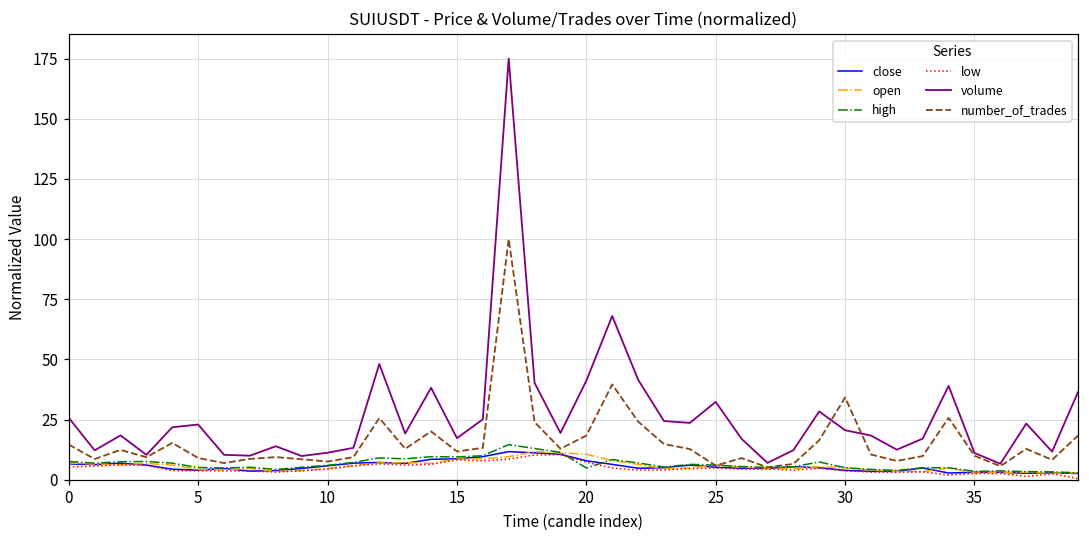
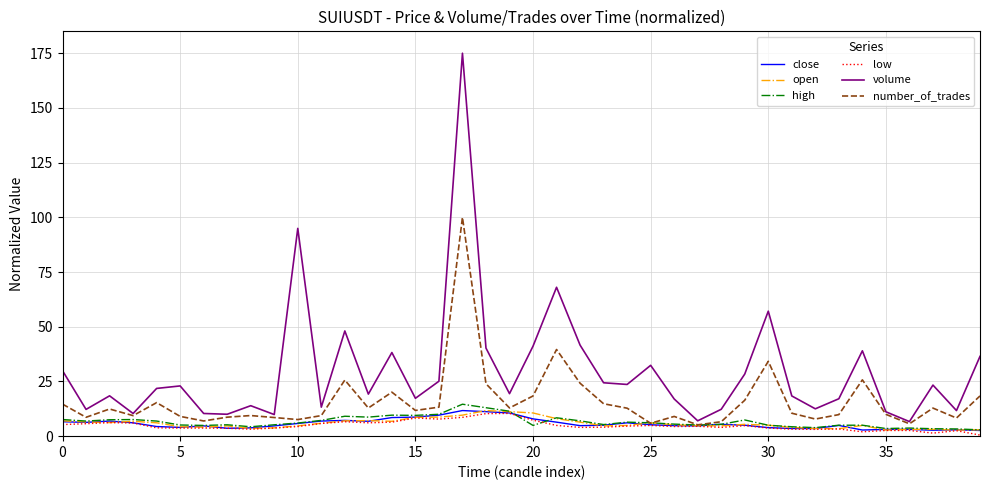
  {
    "open": {
      "20": 11
    },
    "high": {
      "20": 5
    },
    "low": {
      "0": 5
    },
    "volume": {
-     "0": 26,
+     "0": 30,
      "5": 23,
-     "10": 11,
+     "10": 95,
      "15": 17,
      "20": 41,
      "25": 32,
-     "30": 21
+     "30": 57
    },
    "number_of_trades": {
      "0": 15,
      "5": 9,
      "10": 8,
      "15": 12,
      "20": 18,
      "30": 34
    }
  }
